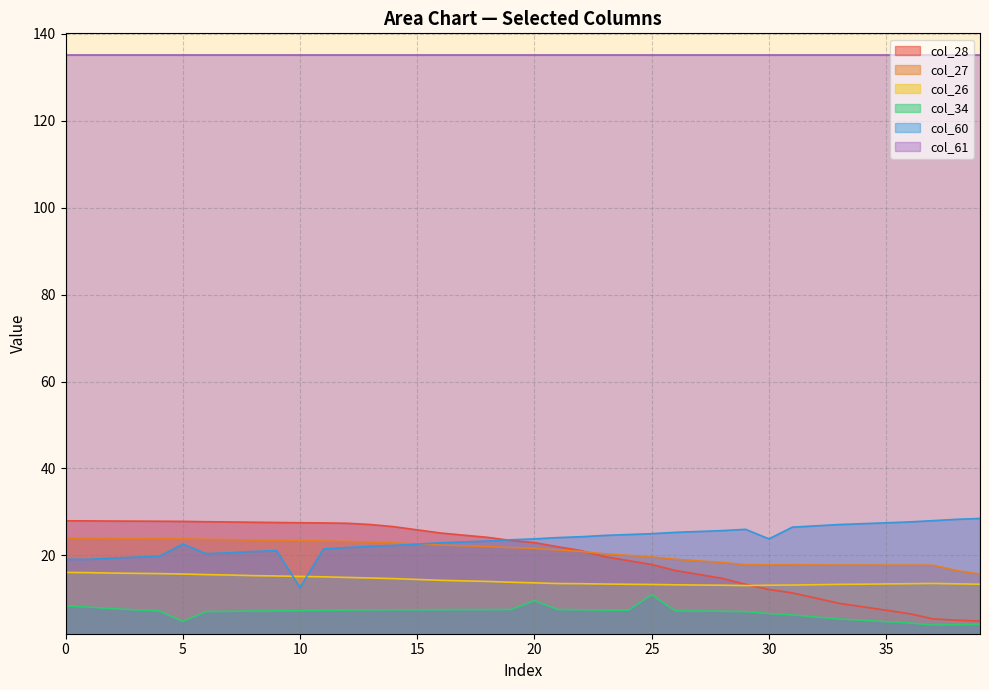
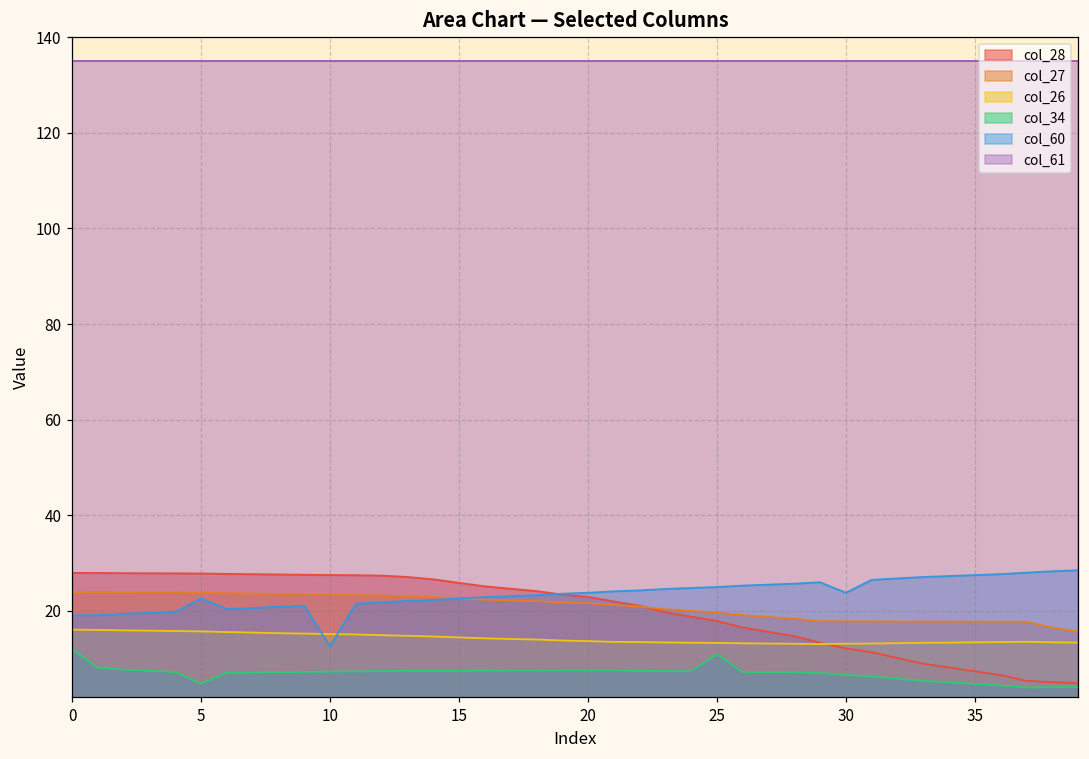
  {
    "col_34": {
-     "0": 8,
+     "0": 12,
      "5": 5,
      "10": 7,
      "15": 7,
-     "20": 10,
+     "20": 8,
      "25": 11,
      "30": 7,
      "35": 5
    },
    "col_60": {
      "0": 19,
      "5": 23,
      "10": 13,
      "20": 24,
      "25": 25,
      "30": 24,
      "35": 28
    },
    "col_61": {
      "0": 135,
      "5": 135,
      "10": 135,
      "15": 135,
      "20": 135,
      "25": 135,
      "30": 135,
      "35": 135
    }
  }
